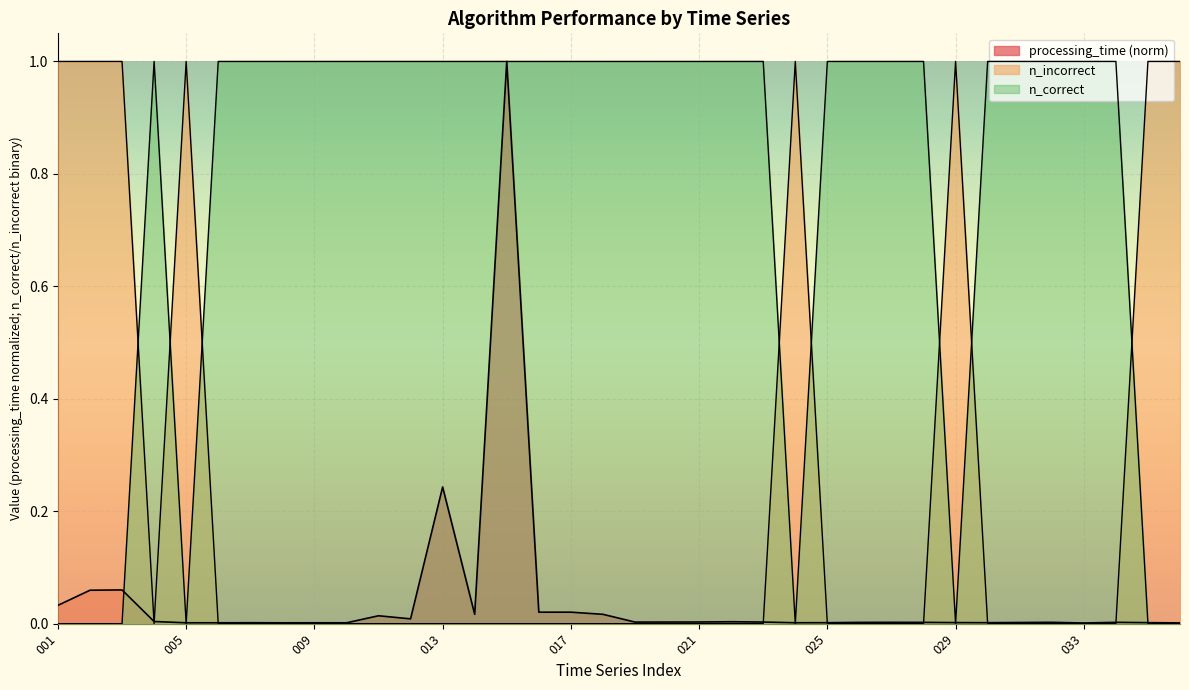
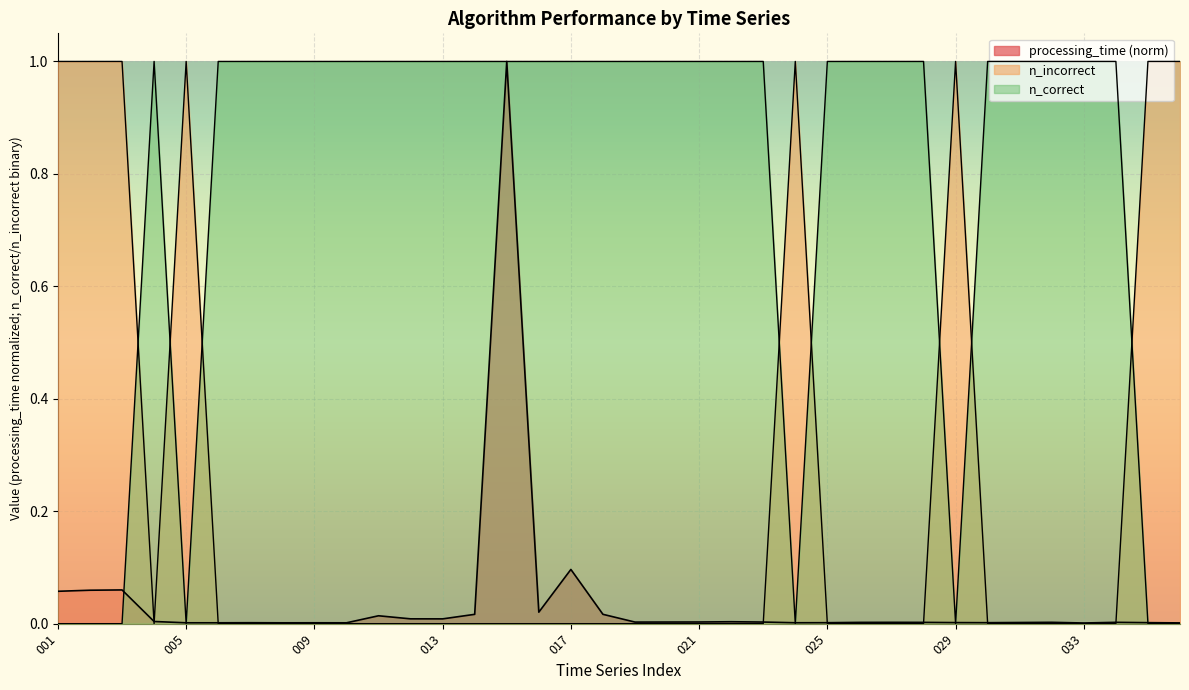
  {
    "processing_time (norm)": {
-     "001": 0.03,
-     "013": 0.24,
-     "017": 0.02
+     "001": 0.06,
+     "013": 0.01,
+     "017": 0.10
    },
    "n_incorrect": {
      "001": 1.00,
      "005": 1.00,
      "013": 0.00,
      "017": 0.00,
      "029": 1.00
    },
    "n_correct": {
      "001": 0.00,
      "009": 1.00,
      "013": 1.00,
      "017": 1.00,
      "021": 1.00,
      "025": 1.00
    }
  }
